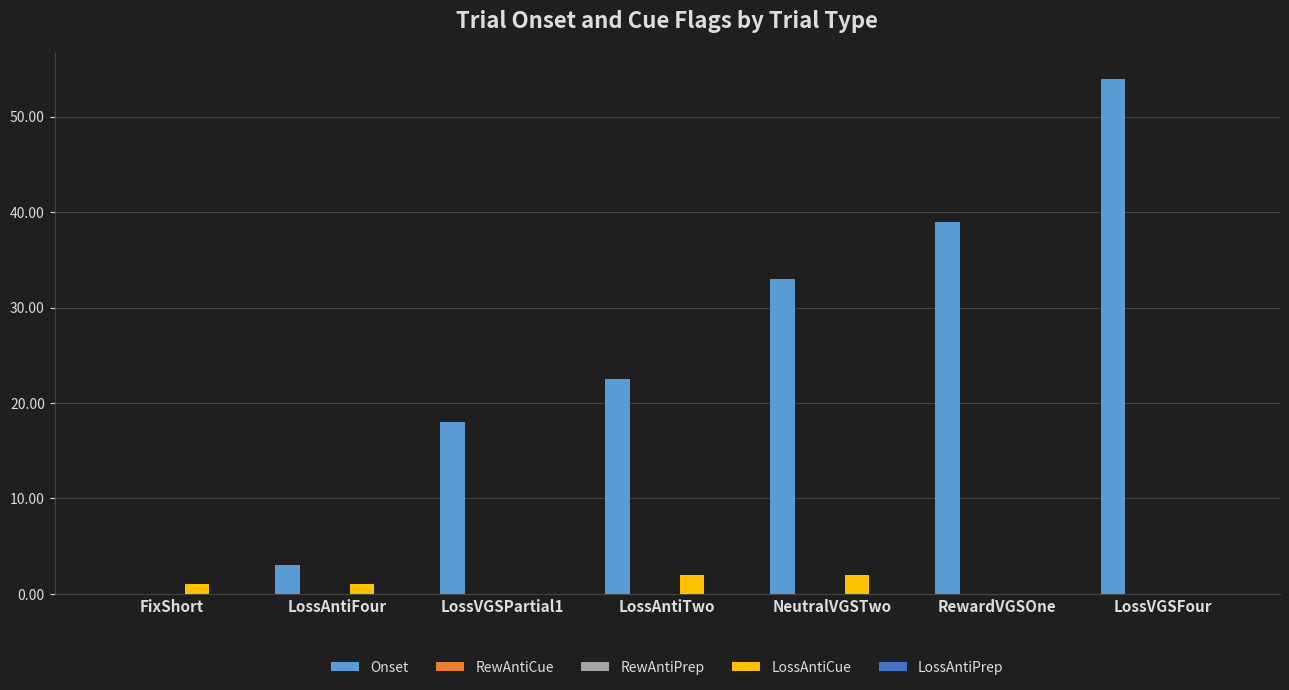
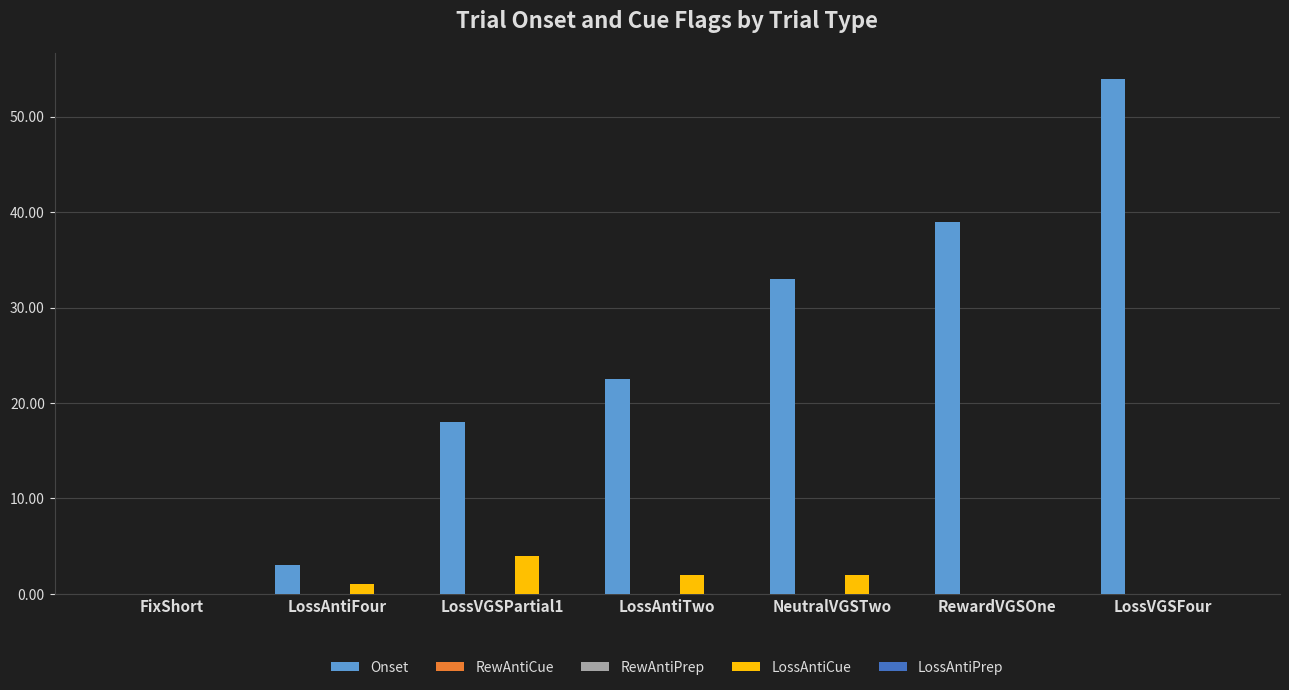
  {
    "RewAntiCue": {
      "FixShort": 0,
      "LossAntiFour": 0,
      "LossVGSPartial1": 0,
      "LossAntiTwo": 0,
      "NeutralVGSTwo": 0,
      "RewardVGSOne": 0,
      "LossVGSFour": 0
    },
    "RewAntiPrep": {
      "FixShort": 0,
      "LossAntiFour": 0,
      "LossVGSPartial1": 0,
      "LossAntiTwo": 0,
      "NeutralVGSTwo": 0,
      "RewardVGSOne": 0,
      "LossVGSFour": 0
    },
    "LossAntiCue": {
-     "FixShort": 1,
+     "FixShort": 0,
      "LossAntiFour": 1,
-     "LossVGSPartial1": 0,
+     "LossVGSPartial1": 4,
      "LossAntiTwo": 2,
      "NeutralVGSTwo": 2,
      "RewardVGSOne": 0,
      "LossVGSFour": 0
    }
  }
